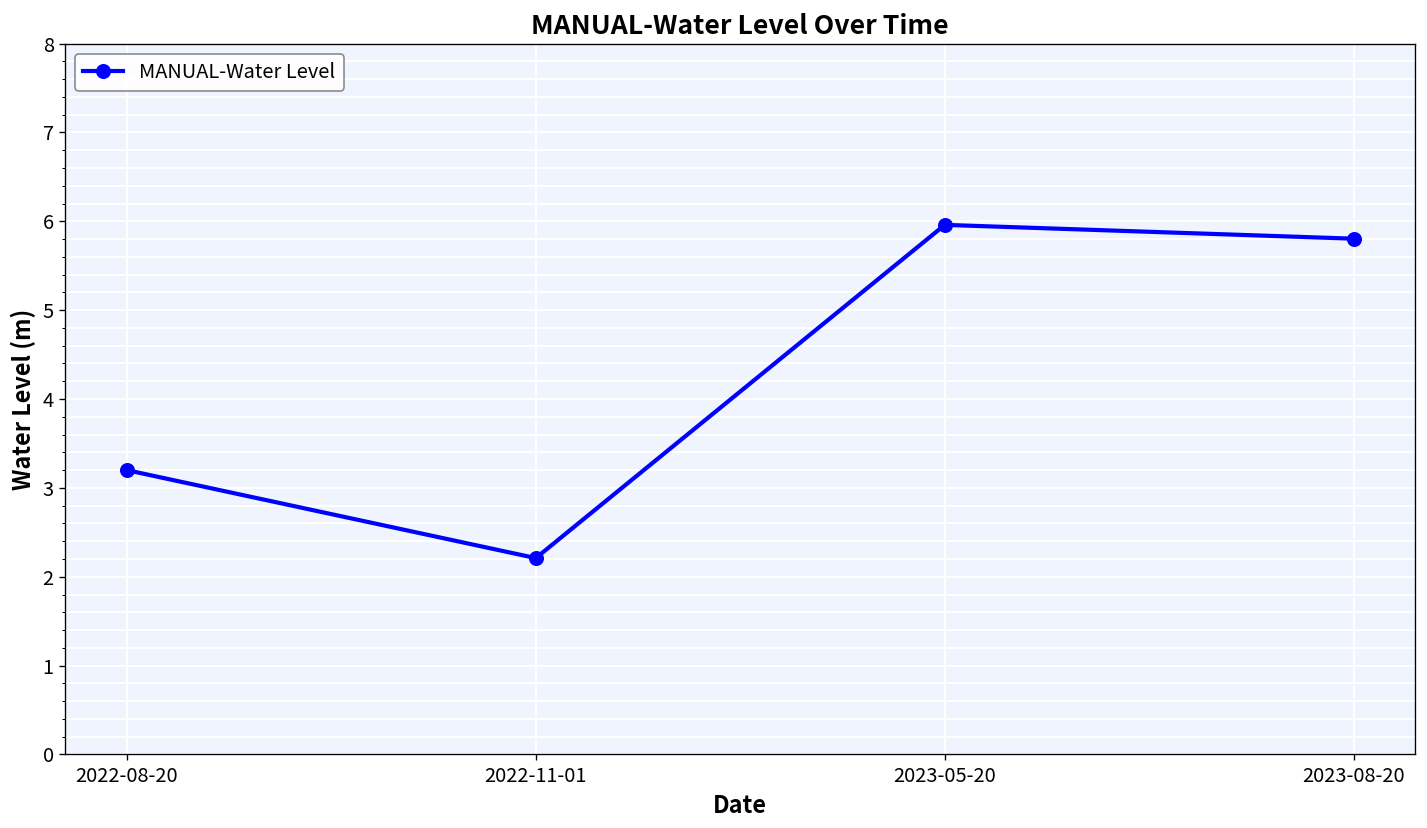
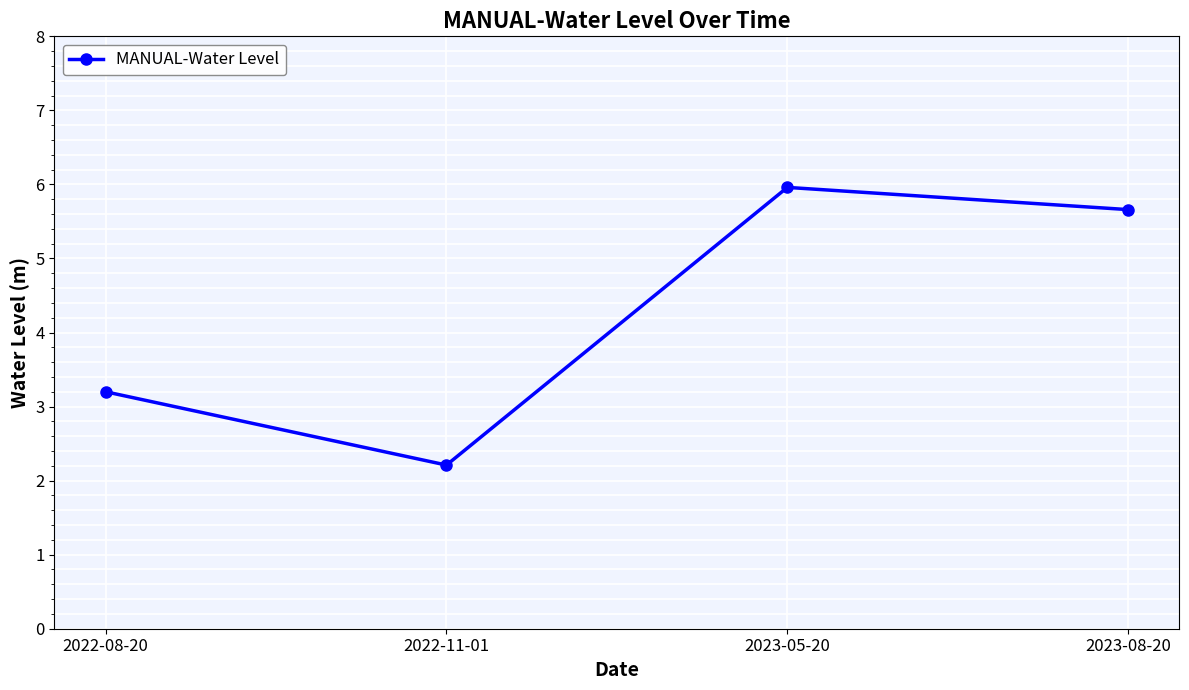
  {
    "2022-08-20": 3.2,
    "2022-11-01": 2.2,
    "2023-05-20": 6.0,
-   "2023-08-20": 5.8
+   "2023-08-20": 5.7
  }
